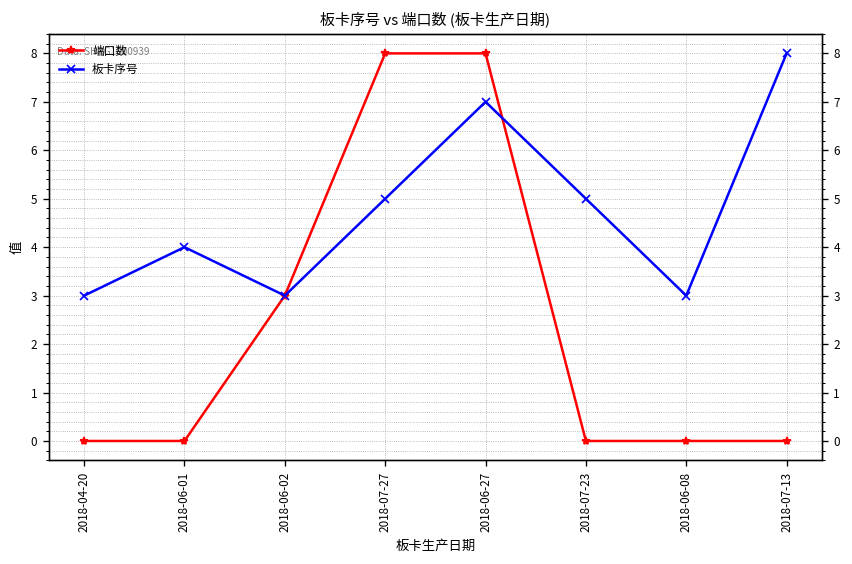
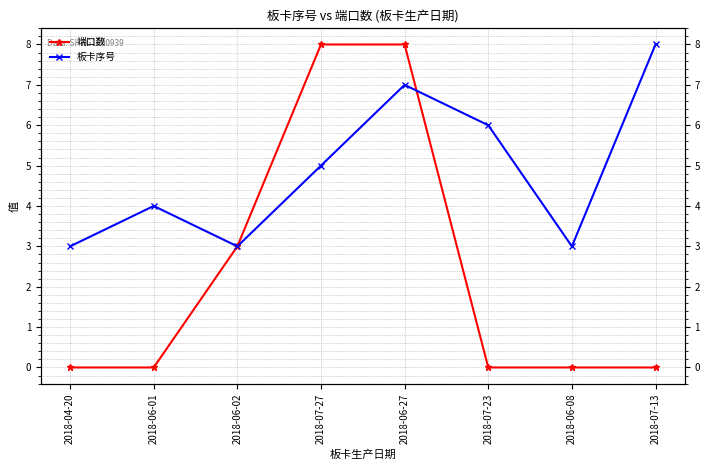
  {
    "端口数": {
      "2018-04-20": 0,
      "2018-06-01": 0,
      "2018-07-27": 8,
      "2018-06-27": 8,
      "2018-07-23": 0,
      "2018-06-08": 0,
      "2018-07-13": 0
    },
    "板卡序号": {
      "2018-04-20": 3,
      "2018-06-01": 4,
      "2018-07-27": 5,
      "2018-06-27": 7,
-     "2018-07-23": 5,
+     "2018-07-23": 6,
      "2018-06-08": 3,
      "2018-07-13": 8
    }
  }
